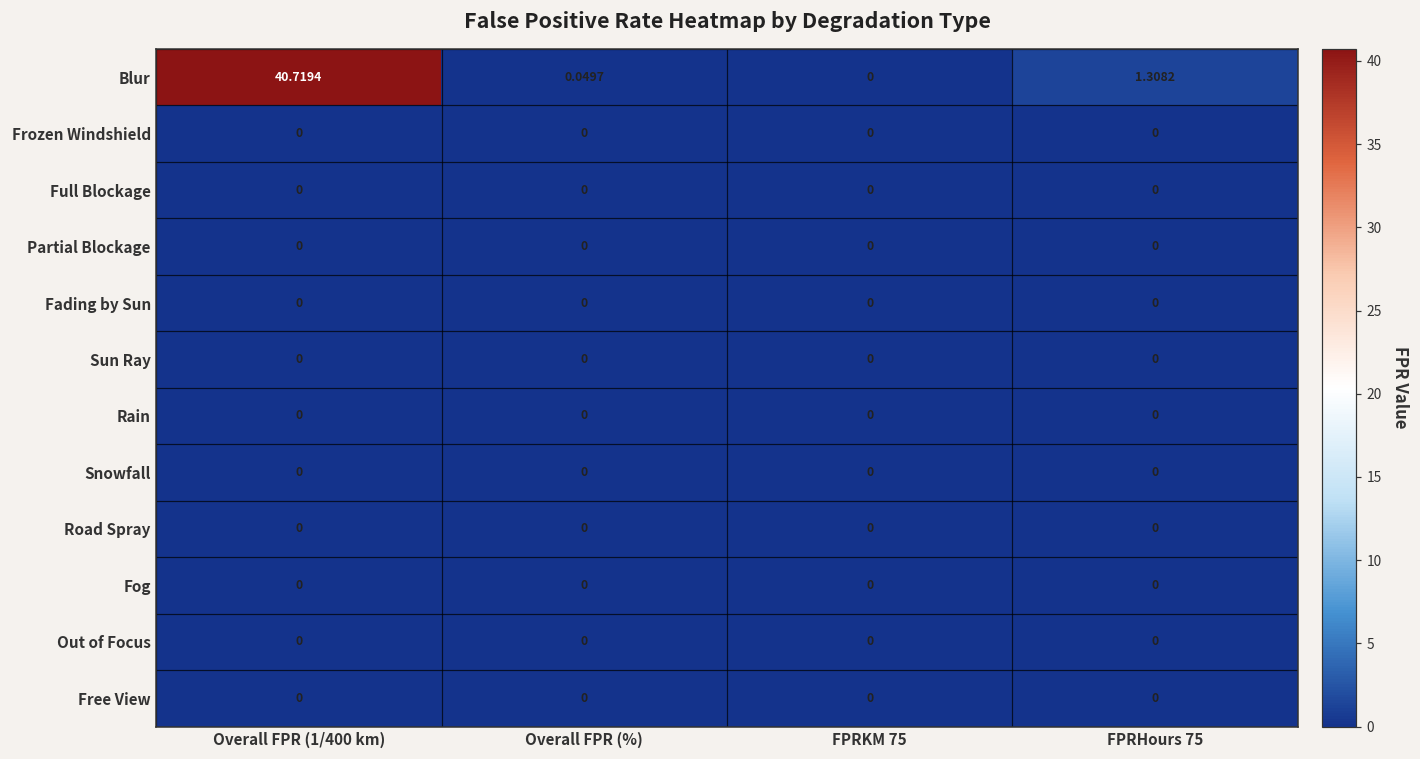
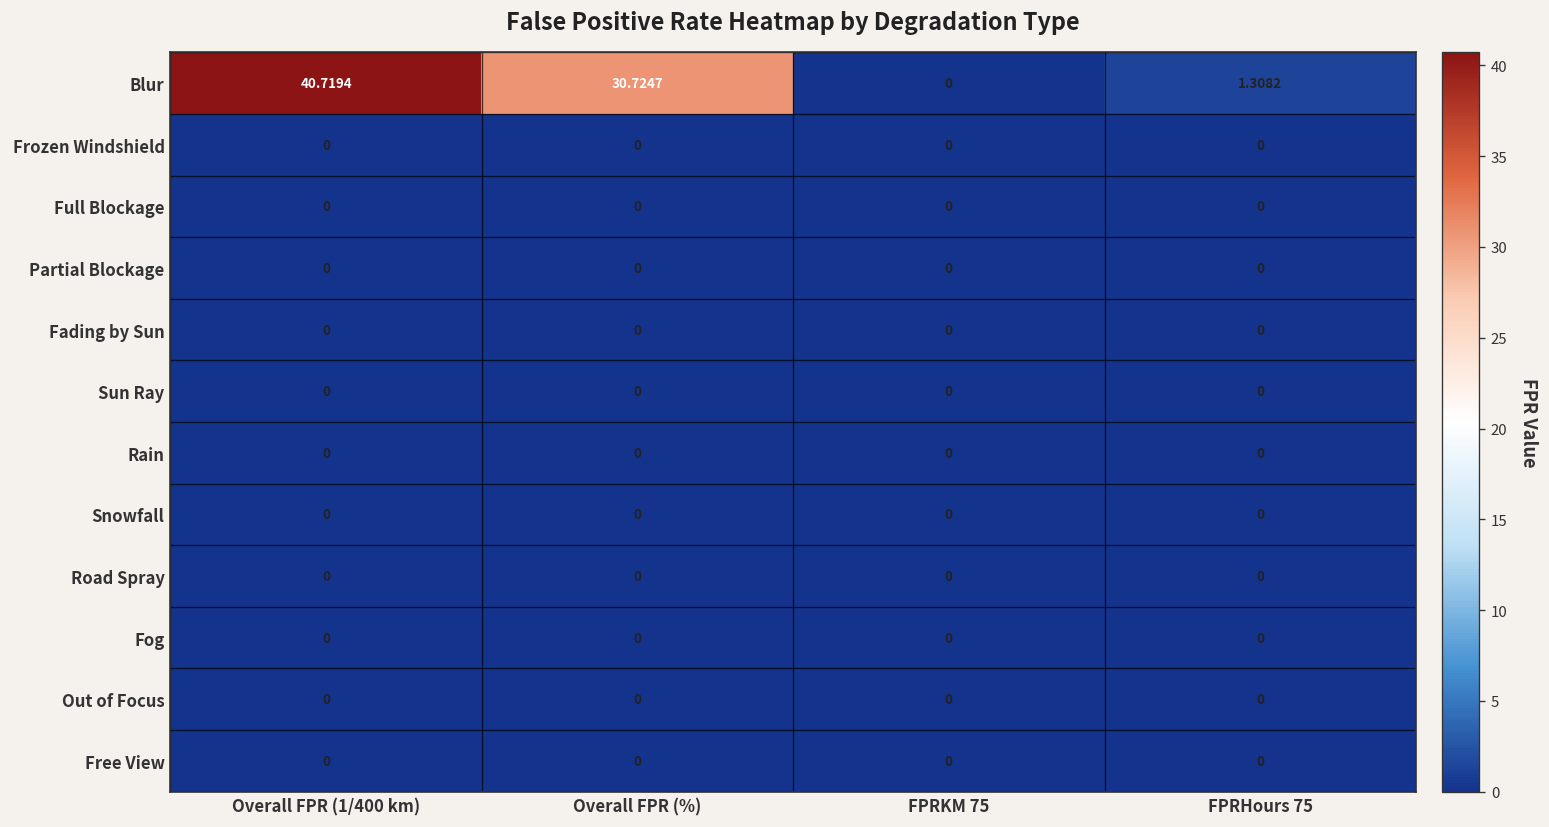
  {
    "Blur": {
      "Overall FPR (1/400 km)": 40.7194,
-     "Overall FPR (%)": 0.0497,
+     "Overall FPR (%)": 30.7247,
      "FPRKM 75": 0,
      "FPRHours 75": 1.3082
    },
    "Frozen Windshield": {
      "Overall FPR (1/400 km)": 0,
      "Overall FPR (%)": 0,
      "FPRKM 75": 0,
      "FPRHours 75": 0
    },
    "Full Blockage": {
      "Overall FPR (1/400 km)": 0,
      "Overall FPR (%)": 0,
      "FPRKM 75": 0,
      "FPRHours 75": 0
    },
    "Partial Blockage": {
      "Overall FPR (1/400 km)": 0,
      "Overall FPR (%)": 0,
      "FPRKM 75": 0,
      "FPRHours 75": 0
    },
    "Fading by Sun": {
      "Overall FPR (1/400 km)": 0,
      "Overall FPR (%)": 0,
      "FPRKM 75": 0,
      "FPRHours 75": 0
    },
    "Sun Ray": {
      "Overall FPR (1/400 km)": 0,
      "Overall FPR (%)": 0,
      "FPRKM 75": 0,
      "FPRHours 75": 0
    },
    "Rain": {
      "Overall FPR (1/400 km)": 0,
      "Overall FPR (%)": 0,
      "FPRKM 75": 0,
      "FPRHours 75": 0
    },
    "Snowfall": {
      "Overall FPR (1/400 km)": 0,
      "Overall FPR (%)": 0,
      "FPRKM 75": 0,
      "FPRHours 75": 0
    },
    "Road Spray": {
      "Overall FPR (1/400 km)": 0,
      "Overall FPR (%)": 0,
      "FPRKM 75": 0,
      "FPRHours 75": 0
    },
    "Fog": {
      "Overall FPR (1/400 km)": 0,
      "Overall FPR (%)": 0,
      "FPRKM 75": 0,
      "FPRHours 75": 0
    },
    "Out of Focus": {
      "Overall FPR (1/400 km)": 0,
      "Overall FPR (%)": 0,
      "FPRKM 75": 0,
      "FPRHours 75": 0
    },
    "Free View": {
      "Overall FPR (1/400 km)": 0,
      "Overall FPR (%)": 0,
      "FPRKM 75": 0,
      "FPRHours 75": 0
    }
  }
